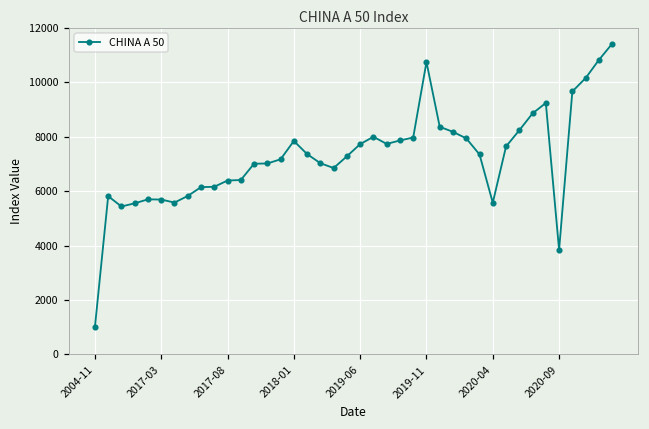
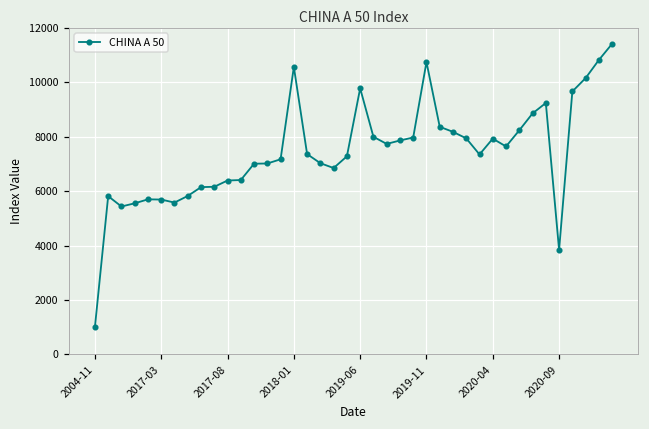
  {
    "2004-11": 1000,
    "2017-03": 5700,
    "2017-08": 6400,
-   "2018-01": 7800,
-   "2019-06": 7700,
+   "2018-01": 10600,
+   "2019-06": 9800,
    "2019-11": 10800,
-   "2020-04": 5600,
+   "2020-04": 7900,
    "2020-09": 3800
  }
